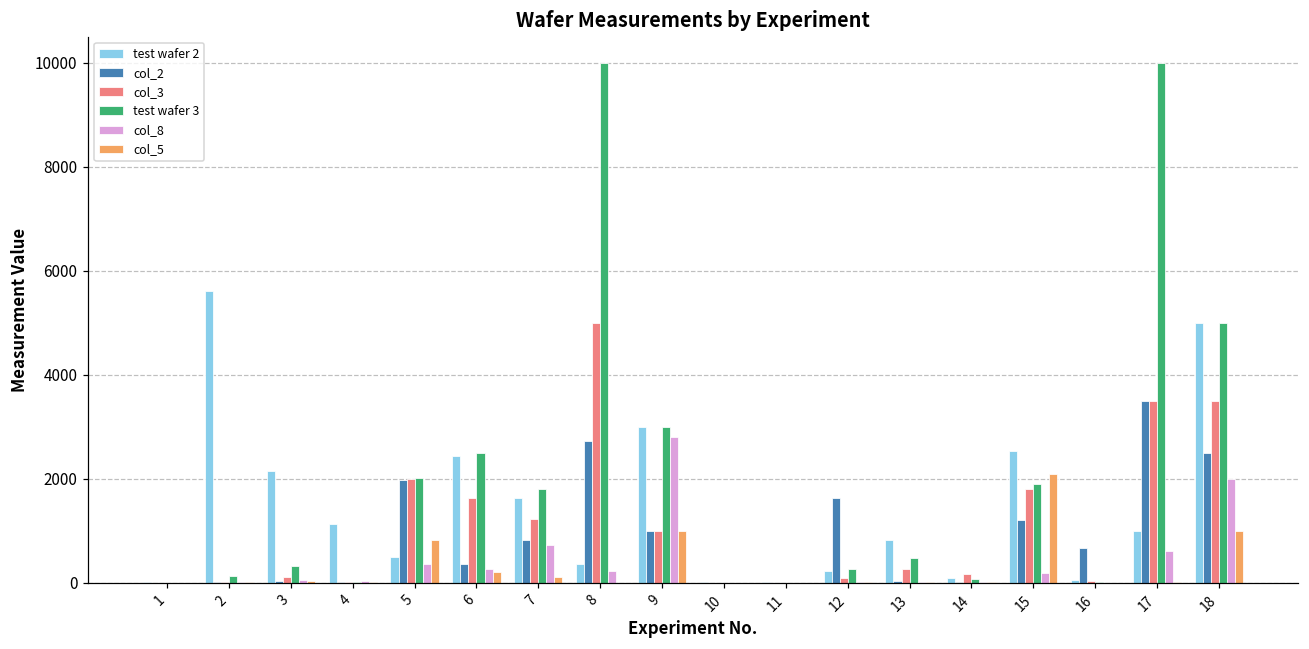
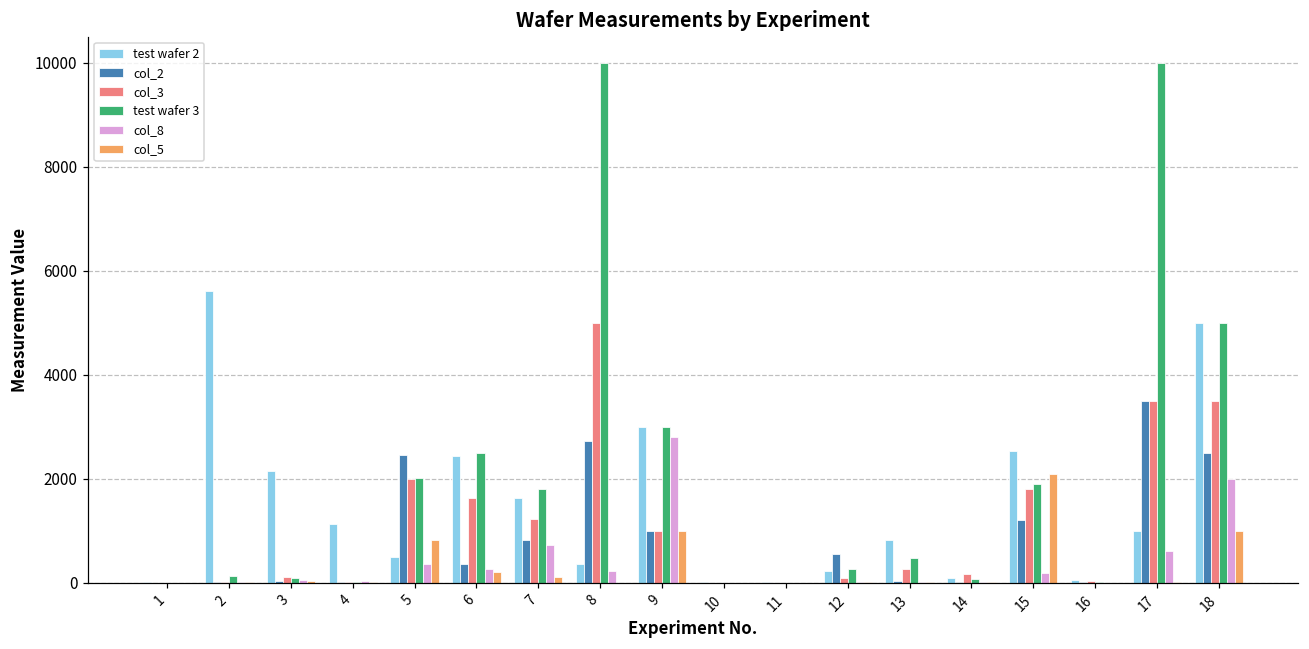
  {
    "test wafer 2": {
      "2": 5600,
      "3": 2100,
      "4": 1100,
      "5": 500,
      "6": 2400,
      "7": 1600,
      "8": 400,
      "9": 3000,
      "12": 200,
      "13": 800,
      "14": 100,
      "15": 2500,
      "16": 100,
      "17": 1000,
      "18": 5000
    },
    "col_2": {
      "1": 0,
-     "5": 2000,
+     "5": 2500,
      "6": 400,
      "7": 800,
      "8": 2700,
      "9": 1000,
      "10": 0,
      "11": 0,
-     "12": 1600,
+     "12": 600,
      "15": 1200,
-     "16": 700,
+     "16": 0,
      "17": 3500,
      "18": 2500
    },
    "test wafer 3": {
      "2": 100,
-     "3": 300,
+     "3": 100,
      "5": 2000,
      "6": 2500,
      "7": 1800,
      "8": 10000,
      "9": 3000,
      "12": 300,
      "13": 500,
      "14": 100,
      "15": 1900,
      "17": 10000,
      "18": 5000
    },
    "col_8": {
      "5": 400,
      "6": 300,
      "7": 700,
      "8": 200,
      "9": 2800,
      "10": 0,
      "11": 0,
      "15": 200,
      "17": 600,
      "18": 2000
    }
  }
